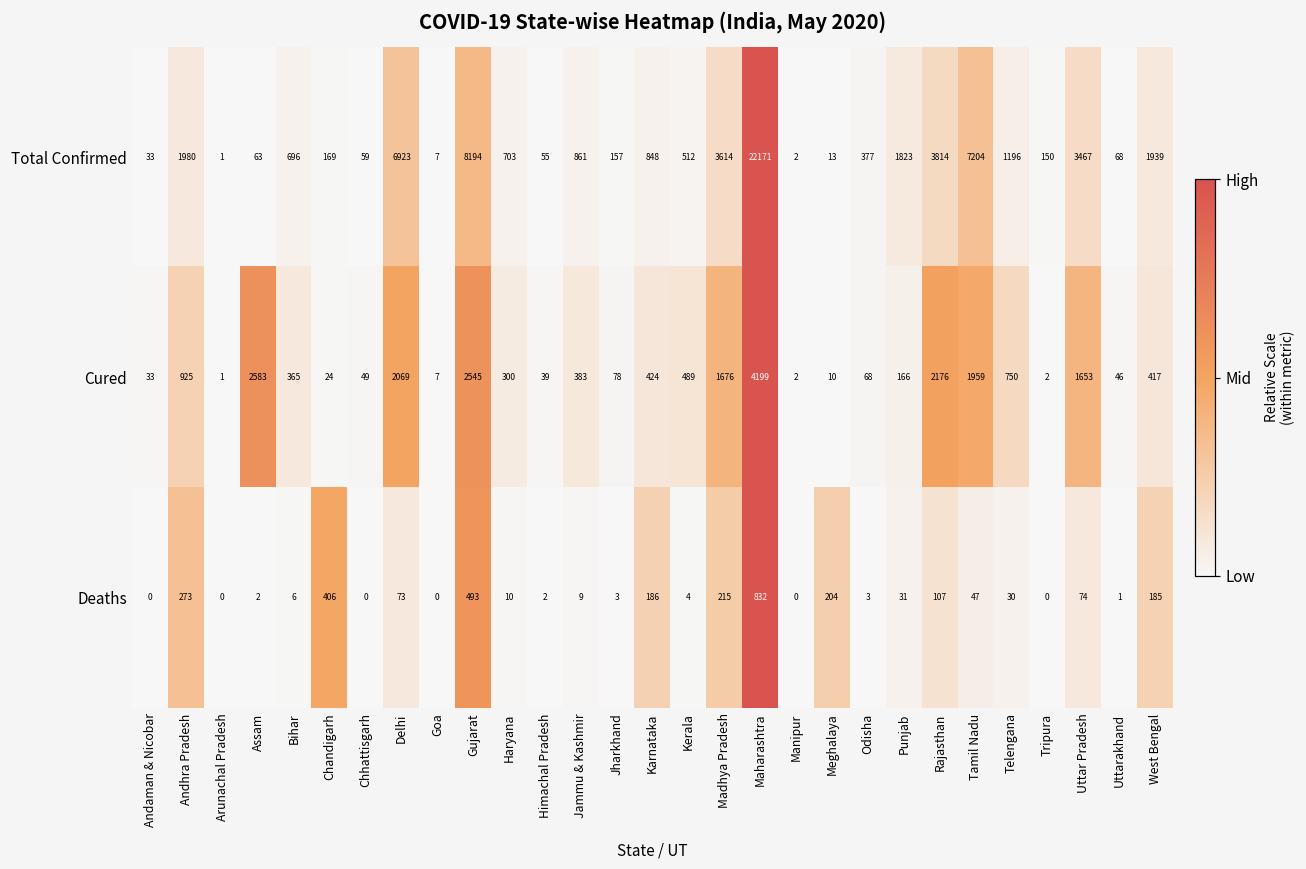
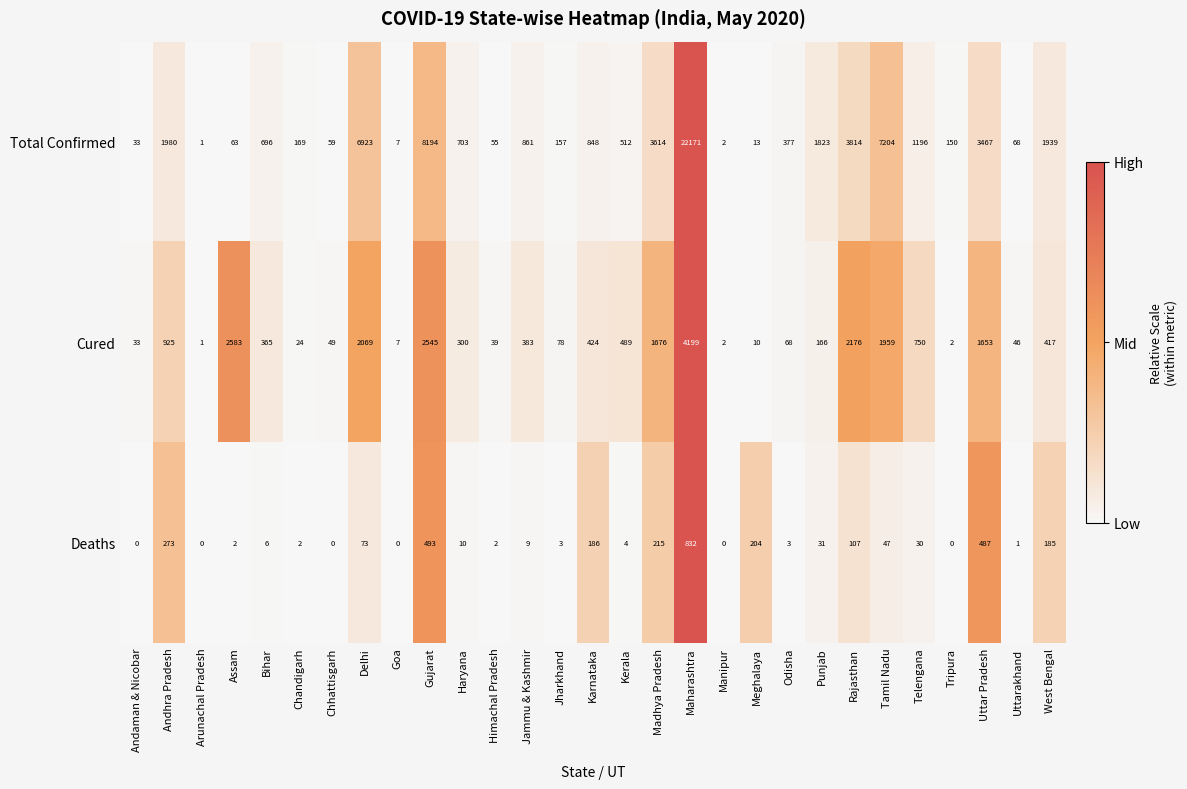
  {
    "Total Confirmed": {
      "Andaman & Nicobar": 33,
      "Andhra Pradesh": 1980,
      "Arunachal Pradesh": 1,
      "Assam": 63,
      "Bihar": 696,
      "Chandigarh": 169,
      "Chhattisgarh": 59,
      "Delhi": 6923,
      "Goa": 7,
      "Gujarat": 8194,
      "Haryana": 703,
      "Himachal Pradesh": 55,
      "Jammu & Kashmir": 861,
      "Jharkhand": 157,
      "Karnataka": 848,
      "Kerala": 512,
      "Madhya Pradesh": 3614,
      "Maharashtra": 22171,
      "Manipur": 2,
      "Meghalaya": 13,
      "Odisha": 377,
      "Punjab": 1823,
      "Rajasthan": 3814,
      "Tamil Nadu": 7204,
      "Telengana": 1196,
      "Tripura": 150,
      "Uttar Pradesh": 3467,
      "Uttarakhand": 68,
      "West Bengal": 1939
    },
    "Cured": {
      "Andaman & Nicobar": 33,
      "Andhra Pradesh": 925,
      "Arunachal Pradesh": 1,
      "Assam": 2583,
      "Bihar": 365,
      "Chandigarh": 24,
      "Chhattisgarh": 49,
      "Delhi": 2069,
      "Goa": 7,
      "Gujarat": 2545,
      "Haryana": 300,
      "Himachal Pradesh": 39,
      "Jammu & Kashmir": 383,
      "Jharkhand": 78,
      "Karnataka": 424,
      "Kerala": 489,
      "Madhya Pradesh": 1676,
      "Maharashtra": 4199,
      "Manipur": 2,
      "Meghalaya": 10,
      "Odisha": 68,
      "Punjab": 166,
      "Rajasthan": 2176,
      "Tamil Nadu": 1959,
      "Telengana": 750,
      "Tripura": 2,
      "Uttar Pradesh": 1653,
      "Uttarakhand": 46,
      "West Bengal": 417
    },
    "Deaths": {
      "Andaman & Nicobar": 0,
      "Andhra Pradesh": 273,
      "Arunachal Pradesh": 0,
      "Assam": 2,
      "Bihar": 6,
-     "Chandigarh": 406,
+     "Chandigarh": 2,
      "Chhattisgarh": 0,
      "Delhi": 73,
      "Goa": 0,
      "Gujarat": 493,
      "Haryana": 10,
      "Himachal Pradesh": 2,
      "Jammu & Kashmir": 9,
      "Jharkhand": 3,
      "Karnataka": 186,
      "Kerala": 4,
      "Madhya Pradesh": 215,
      "Maharashtra": 832,
      "Manipur": 0,
      "Meghalaya": 204,
      "Odisha": 3,
      "Punjab": 31,
      "Rajasthan": 107,
      "Tamil Nadu": 47,
      "Telengana": 30,
      "Tripura": 0,
-     "Uttar Pradesh": 74,
+     "Uttar Pradesh": 487,
      "Uttarakhand": 1,
      "West Bengal": 185
    }
  }
